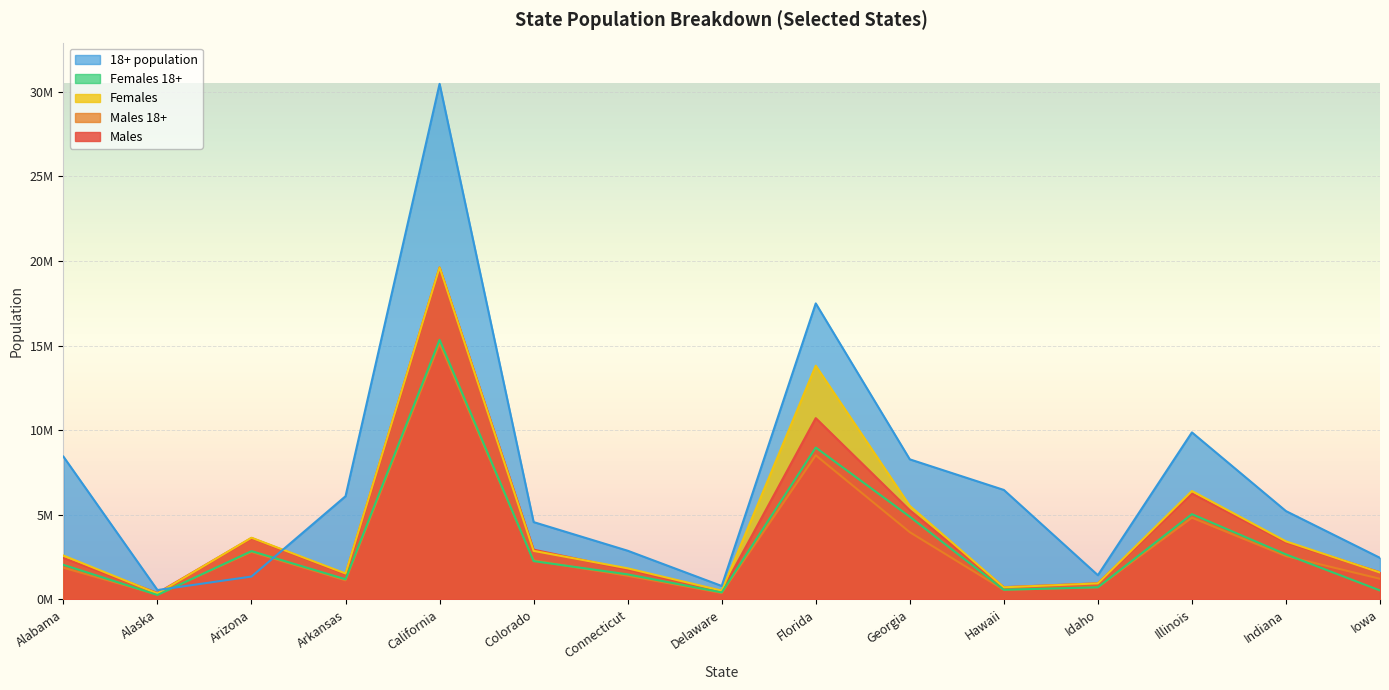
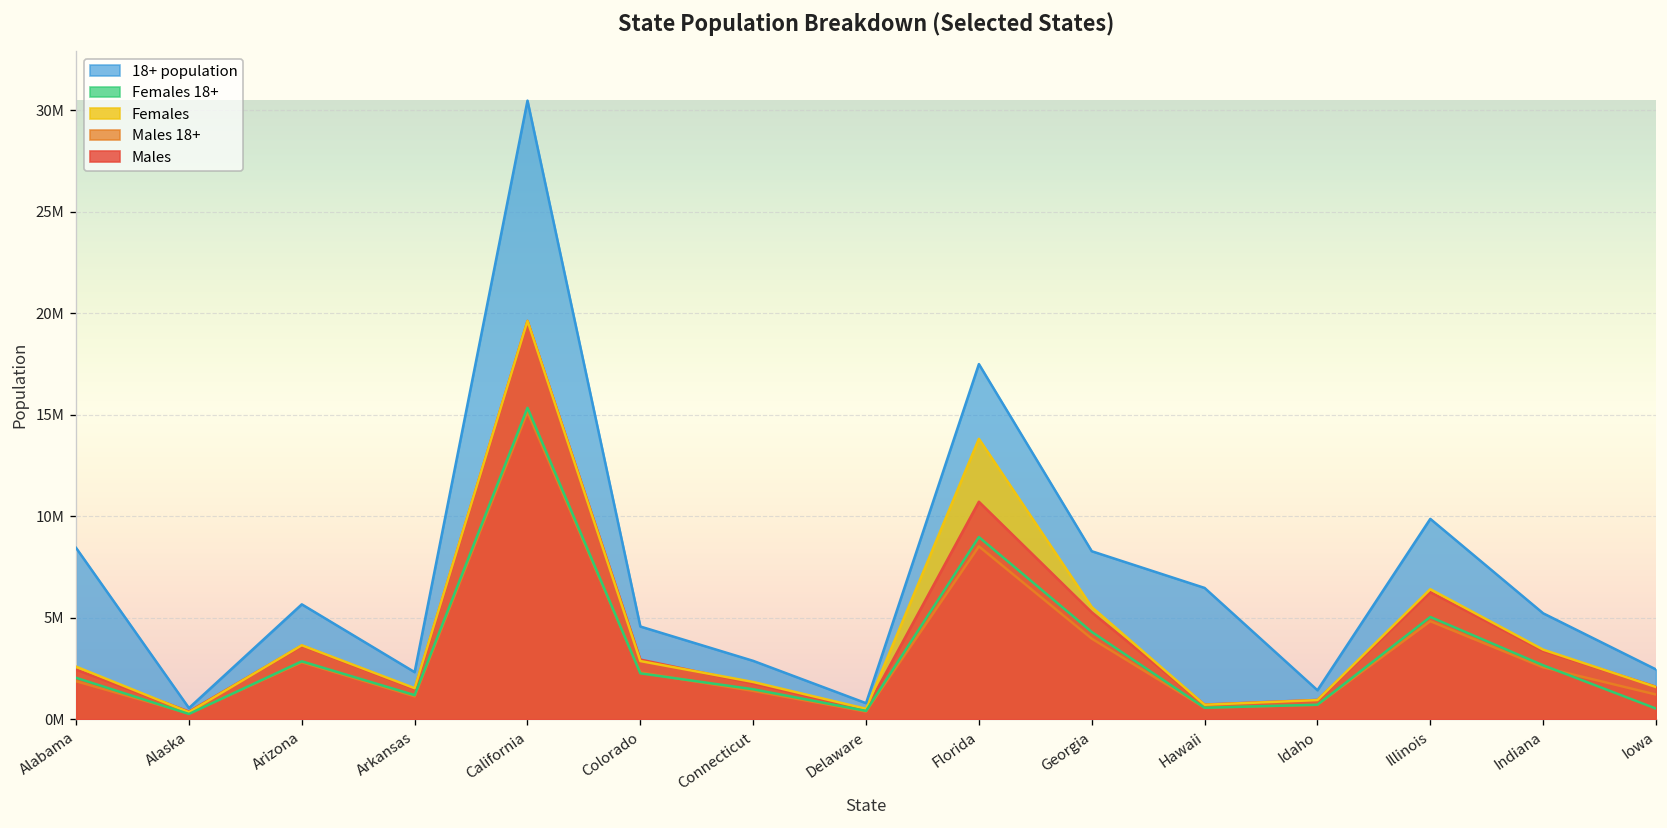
  {
    "18+ population": {
      "Alabama": 8400000,
      "Alaska": 600000,
-     "Arizona": 1400000,
-     "Arkansas": 6100000,
+     "Arizona": 5700000,
+     "Arkansas": 2300000,
      "California": 30500000,
      "Colorado": 4600000,
      "Connecticut": 2900000,
      "Delaware": 800000,
      "Florida": 17500000,
      "Georgia": 8300000,
      "Hawaii": 6500000,
      "Idaho": 1400000,
      "Illinois": 9900000,
      "Indiana": 5200000,
      "Iowa": 2500000
    },
    "Females 18+": {
      "Alabama": 2000000,
      "California": 15300000,
      "Florida": 9000000,
-     "Georgia": 4900000,
+     "Georgia": 4300000,
      "Illinois": 5000000,
      "Iowa": 500000
    },
    "Females": {
      "Florida": 13800000,
      "Georgia": 5500000
    }
  }
